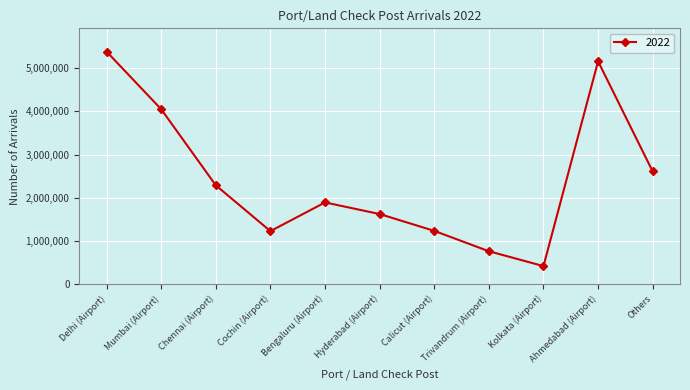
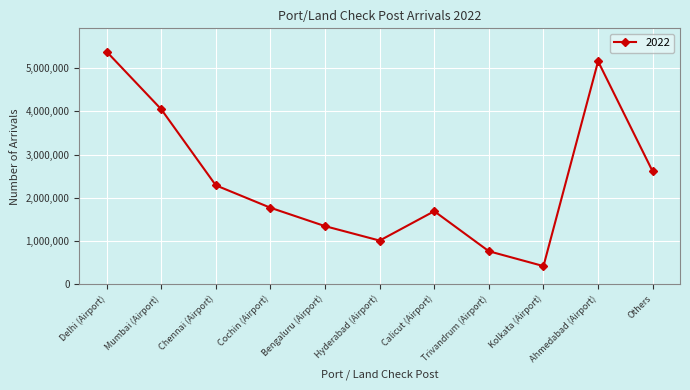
  {
    "Delhi (Airport)": "5,400,000",
    "Mumbai (Airport)": "4,100,000",
    "Chennai (Airport)": "2,300,000",
-   "Cochin (Airport)": "1,200,000",
-   "Bengaluru (Airport)": "1,900,000",
-   "Hyderabad (Airport)": "1,600,000",
-   "Calicut (Airport)": "1,200,000",
+   "Cochin (Airport)": "1,800,000",
+   "Bengaluru (Airport)": "1,300,000",
+   "Hyderabad (Airport)": "1,000,000",
+   "Calicut (Airport)": "1,700,000",
    "Trivandrum (Airport)": "800,000",
    "Kolkata (Airport)": "400,000",
    "Ahmedabad (Airport)": "5,200,000",
    "Others": "2,600,000"
  }
